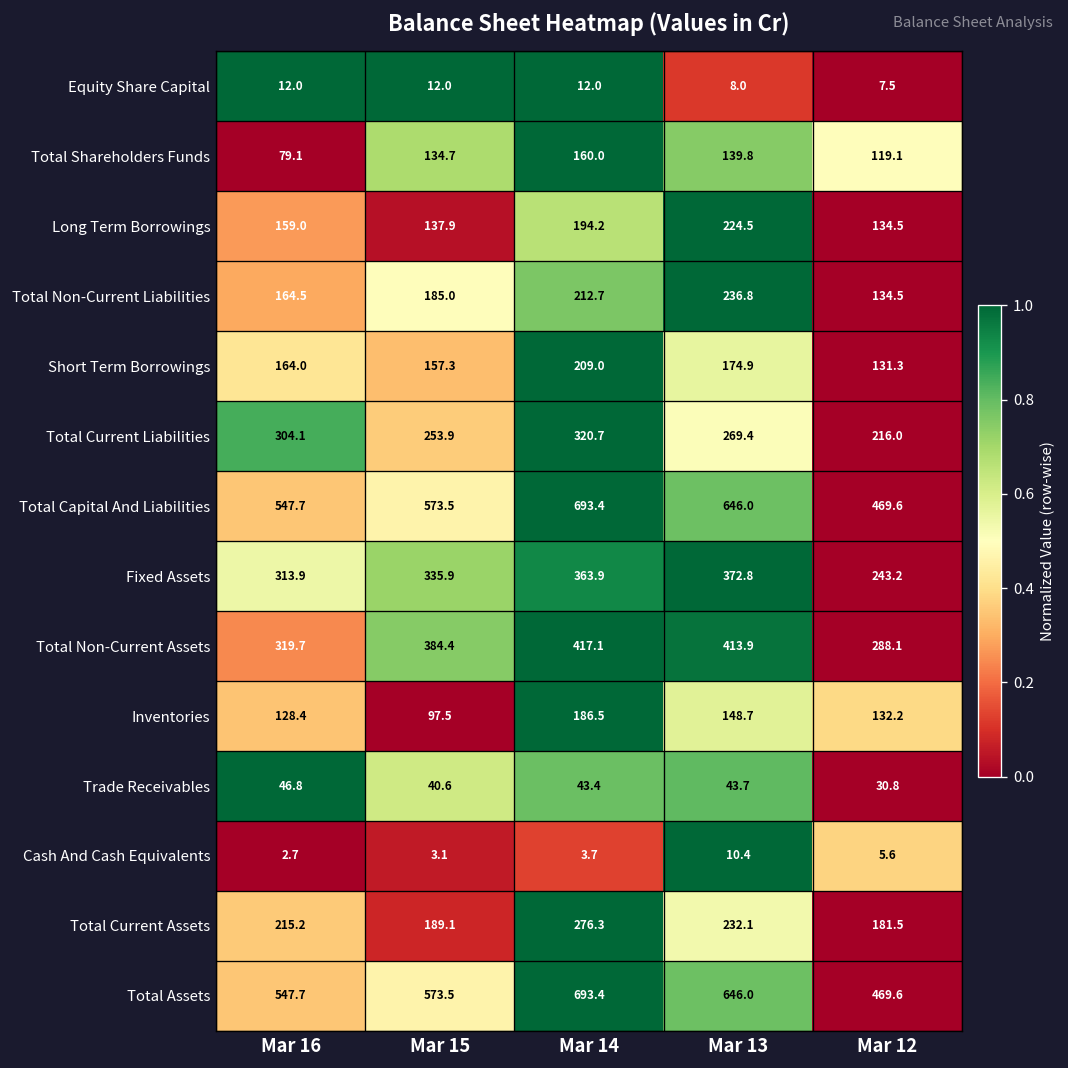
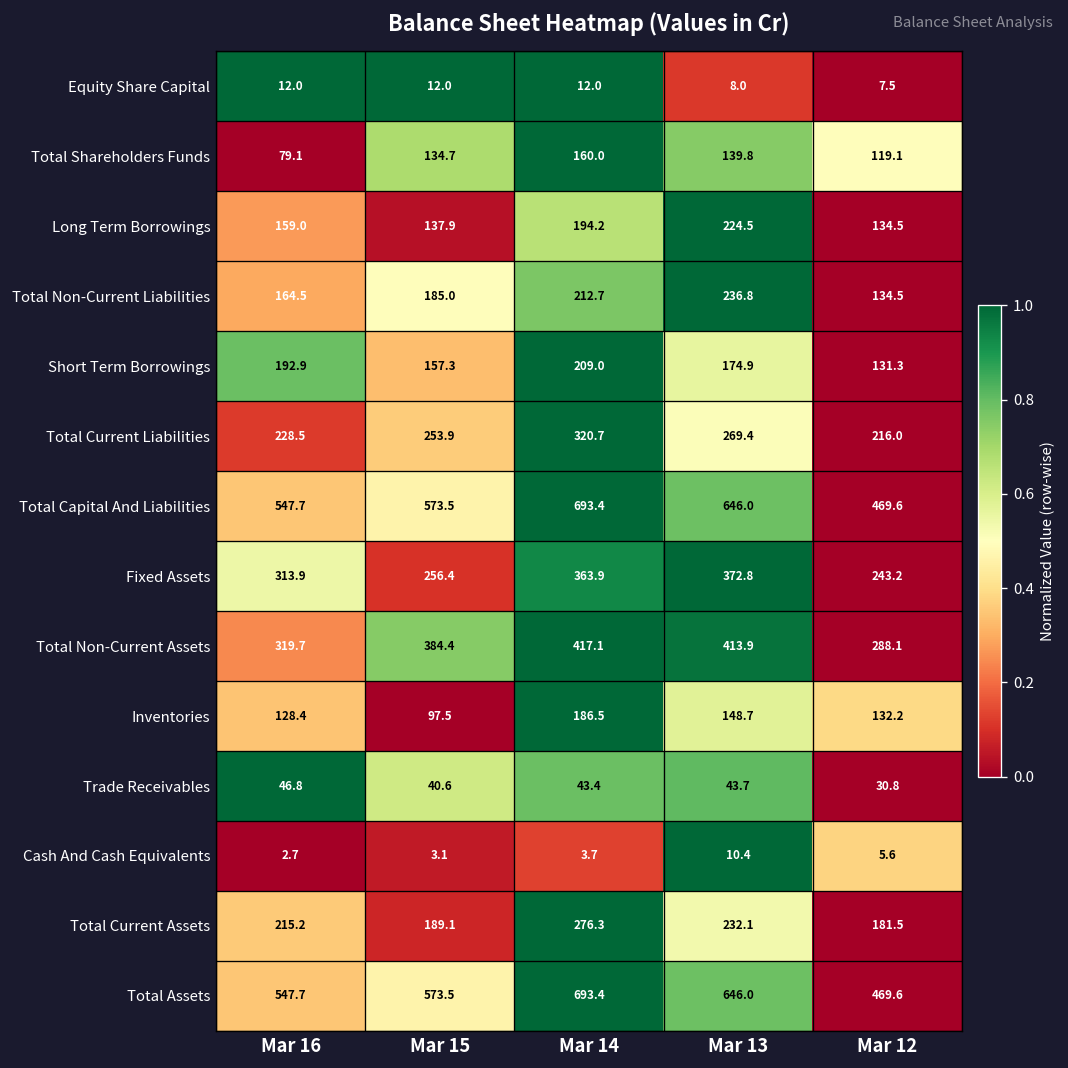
  {
    "Equity Share Capital": {
      "Mar 16": 12.0,
      "Mar 15": 12.0,
      "Mar 14": 12.0,
      "Mar 13": 8.0,
      "Mar 12": 7.5
    },
    "Total Shareholders Funds": {
      "Mar 16": 79.1,
      "Mar 15": 134.7,
      "Mar 14": 160.0,
      "Mar 13": 139.8,
      "Mar 12": 119.1
    },
    "Long Term Borrowings": {
      "Mar 16": 159.0,
      "Mar 15": 137.9,
      "Mar 14": 194.2,
      "Mar 13": 224.5,
      "Mar 12": 134.5
    },
    "Total Non-Current Liabilities": {
      "Mar 16": 164.5,
      "Mar 15": 185.0,
      "Mar 14": 212.7,
      "Mar 13": 236.8,
      "Mar 12": 134.5
    },
    "Short Term Borrowings": {
-     "Mar 16": 164.0,
+     "Mar 16": 192.9,
      "Mar 15": 157.3,
      "Mar 14": 209.0,
      "Mar 13": 174.9,
      "Mar 12": 131.3
    },
    "Total Current Liabilities": {
-     "Mar 16": 304.1,
+     "Mar 16": 228.5,
      "Mar 15": 253.9,
      "Mar 14": 320.7,
      "Mar 13": 269.4,
      "Mar 12": 216.0
    },
    "Total Capital And Liabilities": {
      "Mar 16": 547.7,
      "Mar 15": 573.5,
      "Mar 14": 693.4,
      "Mar 13": 646.0,
      "Mar 12": 469.6
    },
    "Fixed Assets": {
      "Mar 16": 313.9,
-     "Mar 15": 335.9,
+     "Mar 15": 256.4,
      "Mar 14": 363.9,
      "Mar 13": 372.8,
      "Mar 12": 243.2
    },
    "Total Non-Current Assets": {
      "Mar 16": 319.7,
      "Mar 15": 384.4,
      "Mar 14": 417.1,
      "Mar 13": 413.9,
      "Mar 12": 288.1
    },
    "Inventories": {
      "Mar 16": 128.4,
      "Mar 15": 97.5,
      "Mar 14": 186.5,
      "Mar 13": 148.7,
      "Mar 12": 132.2
    },
    "Trade Receivables": {
      "Mar 16": 46.8,
      "Mar 15": 40.6,
      "Mar 14": 43.4,
      "Mar 13": 43.7,
      "Mar 12": 30.8
    },
    "Cash And Cash Equivalents": {
      "Mar 16": 2.7,
      "Mar 15": 3.1,
      "Mar 14": 3.7,
      "Mar 13": 10.4,
      "Mar 12": 5.6
    },
    "Total Current Assets": {
      "Mar 16": 215.2,
      "Mar 15": 189.1,
      "Mar 14": 276.3,
      "Mar 13": 232.1,
      "Mar 12": 181.5
    },
    "Total Assets": {
      "Mar 16": 547.7,
      "Mar 15": 573.5,
      "Mar 14": 693.4,
      "Mar 13": 646.0,
      "Mar 12": 469.6
    }
  }
